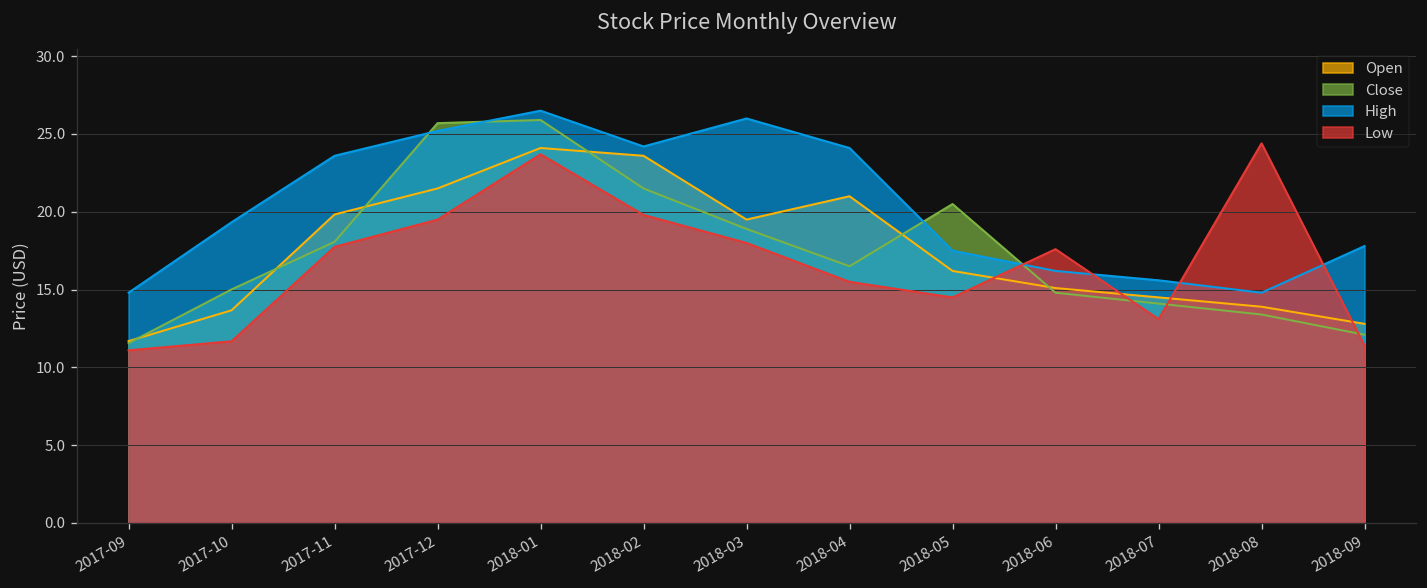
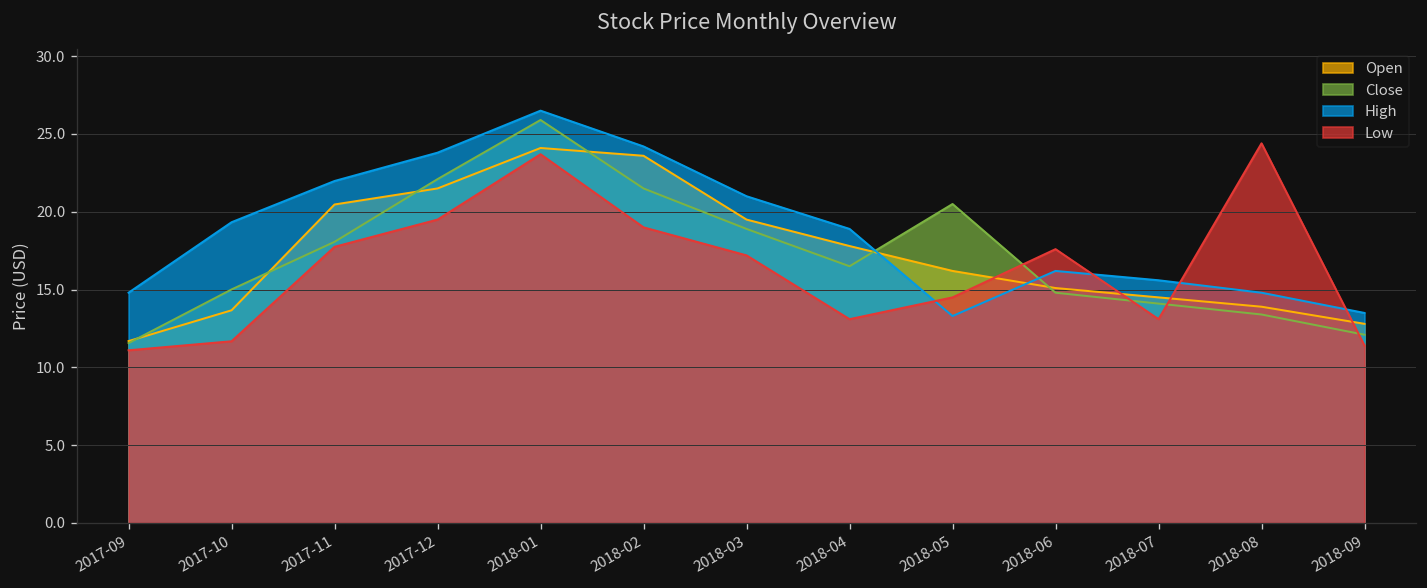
  {
    "Open": {
      "2017-10": 13.7,
-     "2017-11": 19.8,
+     "2017-11": 20.5,
      "2017-12": 21.5,
      "2018-01": 24.1,
      "2018-02": 23.6,
      "2018-03": 19.5,
-     "2018-04": 21.0,
+     "2018-04": 17.8,
      "2018-05": 16.2,
      "2018-06": 15.1,
      "2018-07": 14.5,
      "2018-08": 13.9,
      "2018-09": 12.8
    },
    "Close": {
      "2017-10": 15.0,
      "2017-11": 18.1,
-     "2017-12": 25.7,
+     "2017-12": 22.1,
      "2018-01": 25.9,
      "2018-02": 21.5,
      "2018-03": 18.9,
      "2018-04": 16.5,
      "2018-05": 20.5,
      "2018-06": 14.8,
      "2018-07": 14.1,
      "2018-08": 13.4,
      "2018-09": 12.1
    },
    "High": {
      "2017-09": 14.8,
      "2017-10": 19.3,
-     "2017-11": 23.6,
-     "2017-12": 25.2,
+     "2017-11": 22.0,
+     "2017-12": 23.8,
      "2018-01": 26.5,
      "2018-02": 24.2,
-     "2018-03": 26,
-     "2018-04": 24.1,
-     "2018-05": 17.5,
+     "2018-03": 21,
+     "2018-04": 18.9,
+     "2018-05": 13.3,
      "2018-06": 16.2,
      "2018-07": 15.6,
      "2018-08": 14.8,
-     "2018-09": 17.8
+     "2018-09": 13.5
    },
    "Low": {
      "2017-09": 11.1,
      "2017-10": 11.7,
      "2017-11": 17.8,
      "2017-12": 19.5,
      "2018-01": 23.7,
-     "2018-02": 19.8,
-     "2018-03": 18.0,
-     "2018-04": 15.5,
+     "2018-02": 19.0,
+     "2018-03": 17.2,
+     "2018-04": 13.1,
      "2018-05": 14.5,
      "2018-06": 17.6,
      "2018-07": 13.1,
      "2018-08": 24.4,
      "2018-09": 11.4
    }
  }
